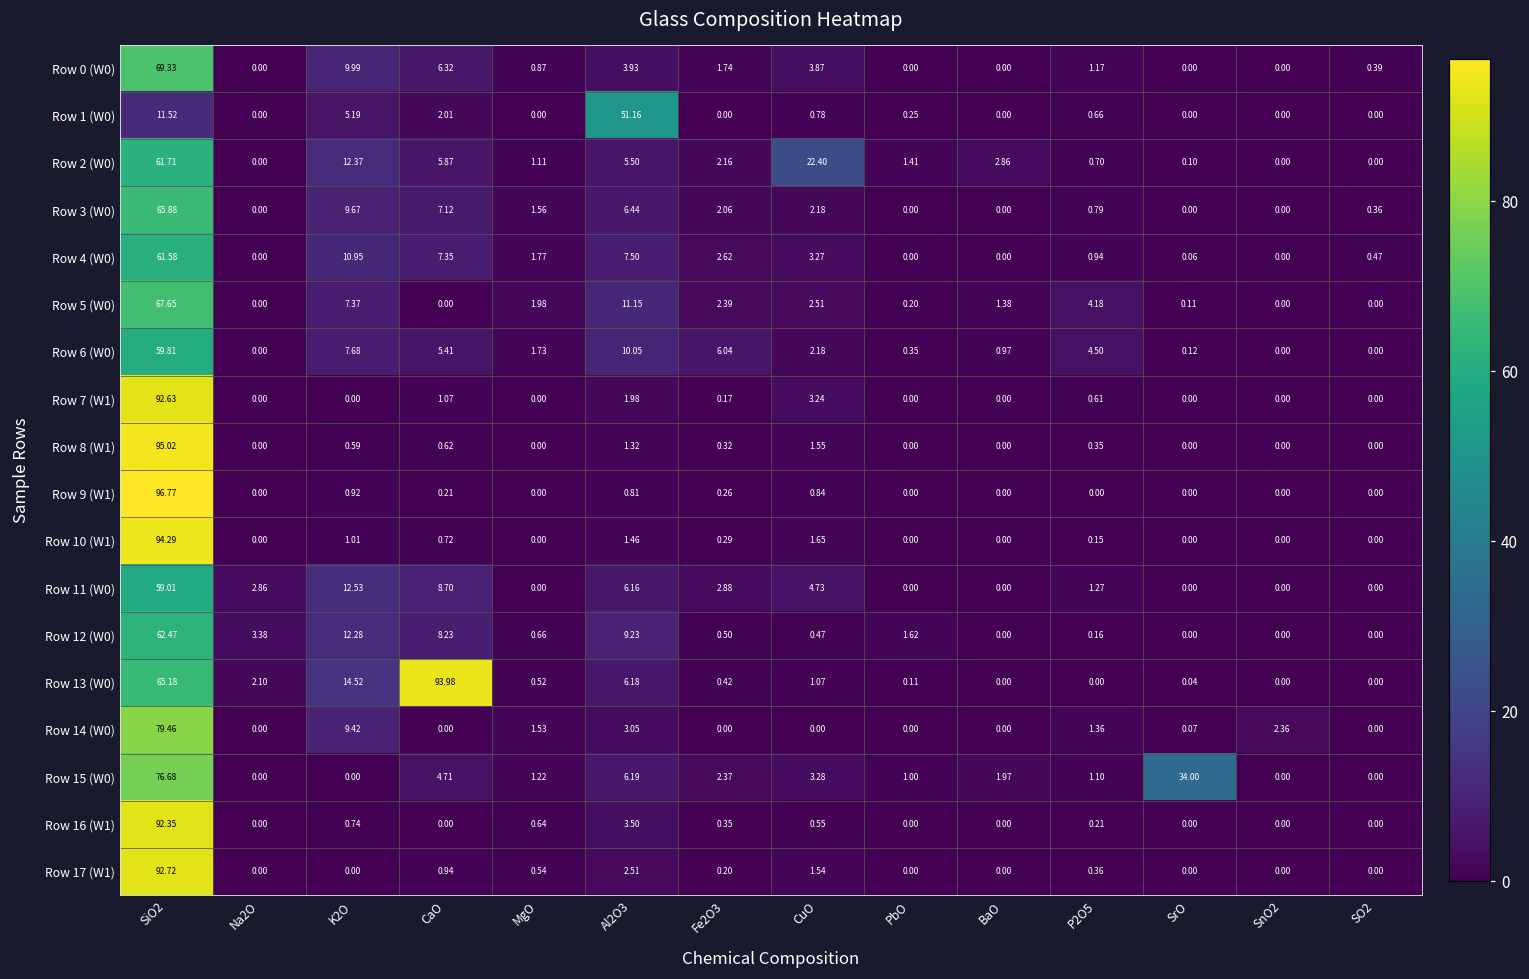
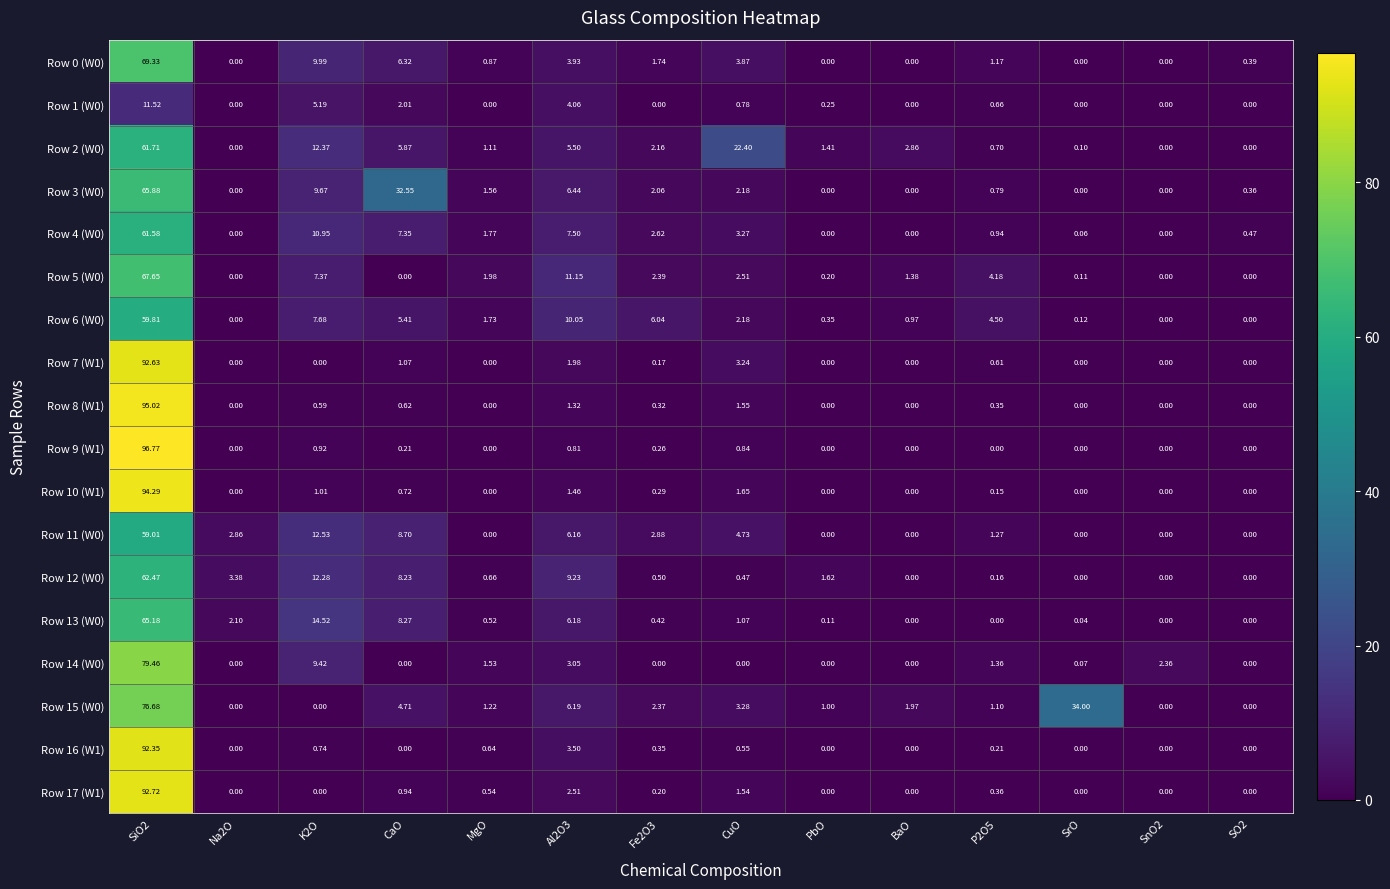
  {
    "Row 1 (W0)": {
      "SiO2": 11.52,
      "Na2O": 0.00,
      "K2O": 5.19,
      "CaO": 2.01,
      "MgO": 0.00,
-     "Al2O3": 51.16,
+     "Al2O3": 4.06,
      "Fe2O3": 0.00,
      "CuO": 0.78,
      "PbO": 0.25,
      "BaO": 0.00,
      "P2O5": 0.66,
      "SrO": 0.00,
      "SnO2": 0.00,
      "SO2": 0.00
    },
    "Row 3 (W0)": {
      "SiO2": 65.88,
      "Na2O": 0.00,
      "K2O": 9.67,
-     "CaO": 7.12,
+     "CaO": 32.55,
      "MgO": 1.56,
      "Al2O3": 6.44,
      "Fe2O3": 2.06,
      "CuO": 2.18,
      "PbO": 0.00,
      "BaO": 0.00,
      "P2O5": 0.79,
      "SrO": 0.00,
      "SnO2": 0.00,
      "SO2": 0.36
    },
    "Row 13 (W0)": {
      "SiO2": 65.18,
      "Na2O": 2.10,
      "K2O": 14.52,
-     "CaO": 93.98,
+     "CaO": 8.27,
      "MgO": 0.52,
      "Al2O3": 6.18,
      "Fe2O3": 0.42,
      "CuO": 1.07,
      "PbO": 0.11,
      "BaO": 0.00,
      "P2O5": 0.00,
      "SrO": 0.04,
      "SnO2": 0.00,
      "SO2": 0.00
    }
  }
